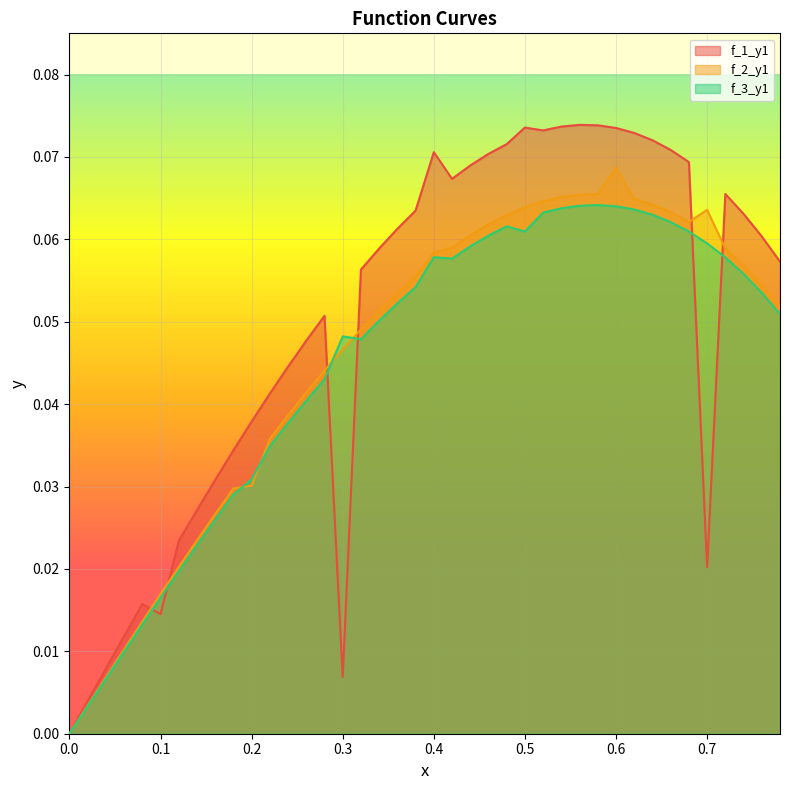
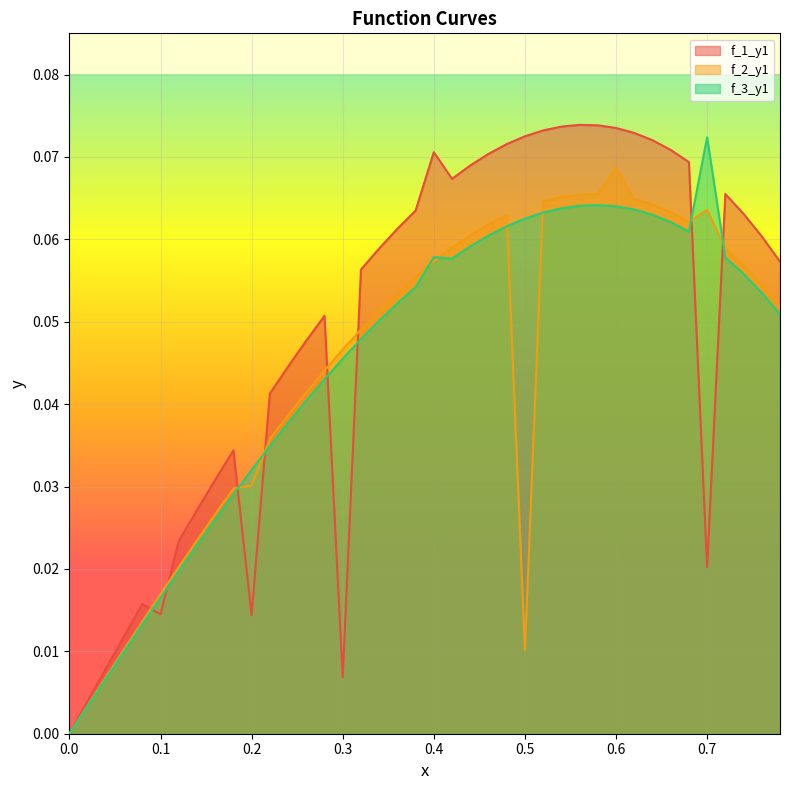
  {
    "f_1_y1": {
      "0.1": 0.015,
-     "0.2": 0.038,
+     "0.2": 0.014,
      "0.3": 0.007,
      "0.4": 0.071,
-     "0.5": 0.074,
+     "0.5": 0.073,
      "0.6": 0.074,
      "0.7": 0.020
    },
    "f_2_y1": {
      "0.1": 0.017,
      "0.2": 0.030,
      "0.3": 0.047,
-     "0.4": 0.058,
-     "0.5": 0.064,
+     "0.4": 0.057,
+     "0.5": 0.010,
      "0.6": 0.069,
      "0.7": 0.064
    },
    "f_3_y1": {
      "0.1": 0.017,
-     "0.2": 0.031,
-     "0.3": 0.048,
+     "0.2": 0.032,
+     "0.3": 0.046,
      "0.4": 0.058,
-     "0.5": 0.061,
+     "0.5": 0.063,
      "0.6": 0.064,
-     "0.7": 0.060
+     "0.7": 0.072
    }
  }
